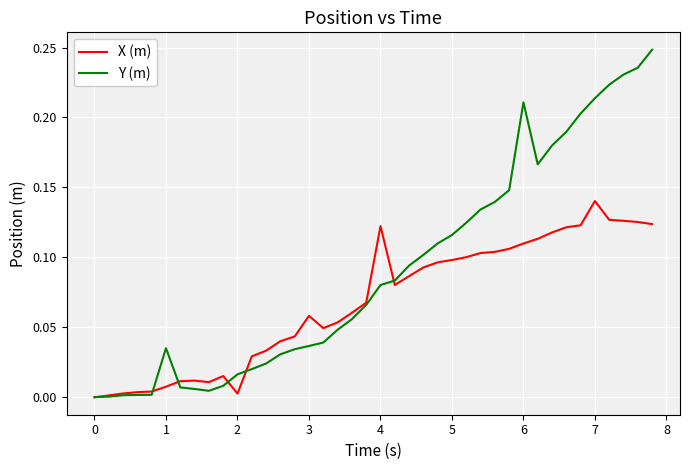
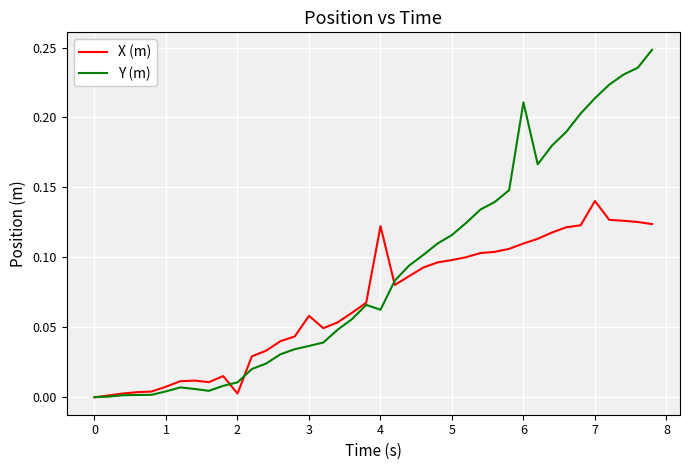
  {
    "X (m)": {
      "1": 0.007,
      "2": 0.002,
      "3": 0.058,
      "4": 0.122,
      "5": 0.098,
      "6": 0.110,
      "7": 0.140
    },
    "Y (m)": {
-     "1": 0.035,
-     "2": 0.016,
+     "1": 0.004,
+     "2": 0.010,
      "3": 0.036,
-     "4": 0.080,
+     "4": 0.062,
      "5": 0.116,
      "6": 0.211,
      "7": 0.214
    }
  }
